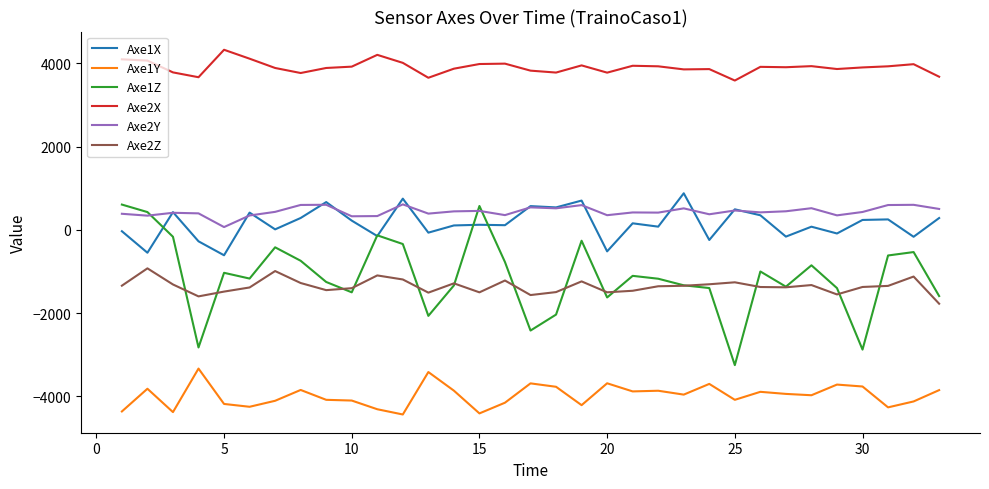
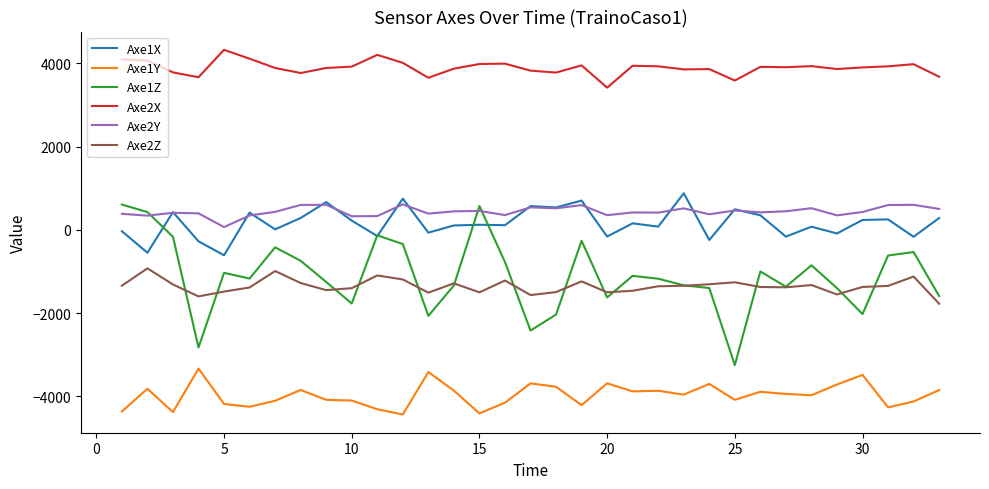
  {
    "Axe1X": {
      "5": -600,
      "10": 200,
      "15": 100,
-     "20": -500,
+     "20": -200,
      "30": 200
    },
    "Axe1Y": {
      "5": -4200,
      "10": -4100,
      "15": -4400,
      "20": -3700,
      "25": -4100,
-     "30": -3800
+     "30": -3500
    },
    "Axe1Z": {
      "5": -1000,
-     "10": -1500,
+     "10": -1800,
      "15": 600,
      "20": -1600,
      "25": -3200,
-     "30": -2900
+     "30": -2000
    },
    "Axe2X": {
      "5": 4300,
      "10": 3900,
      "15": 4000,
-     "20": 3800,
+     "20": 3400,
      "25": 3600,
      "30": 3900
    },
    "Axe2Y": {
      "5": 100,
      "10": 300,
      "15": 500,
      "20": 400,
      "30": 400
    },
    "Axe2Z": {
      "5": -1500,
      "10": -1400,
      "15": -1500,
      "20": -1500,
      "25": -1300,
      "30": -1400
    }
  }
